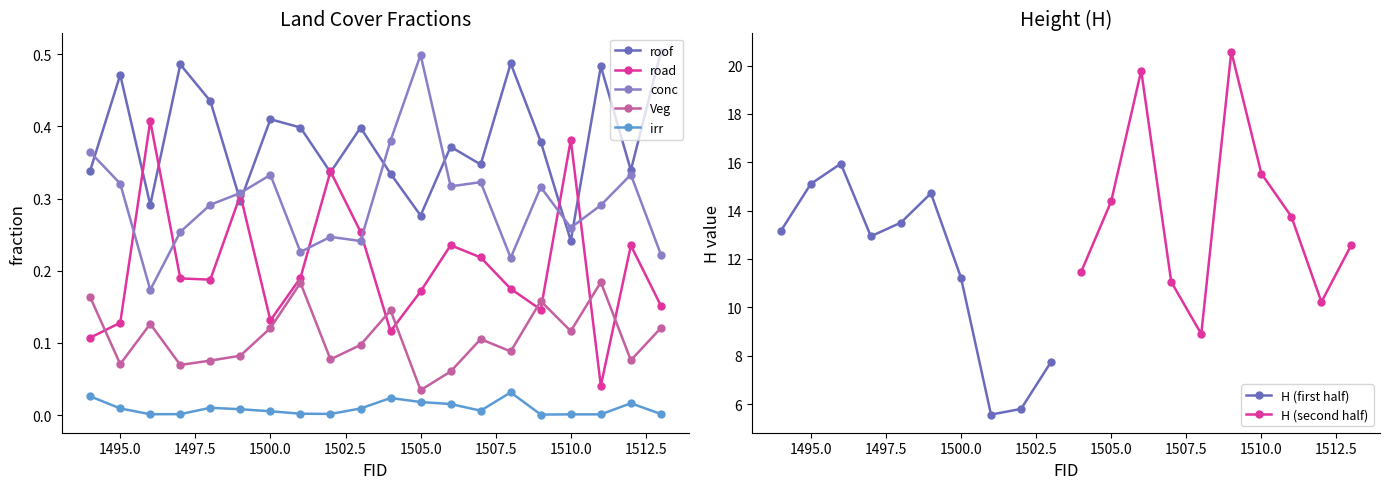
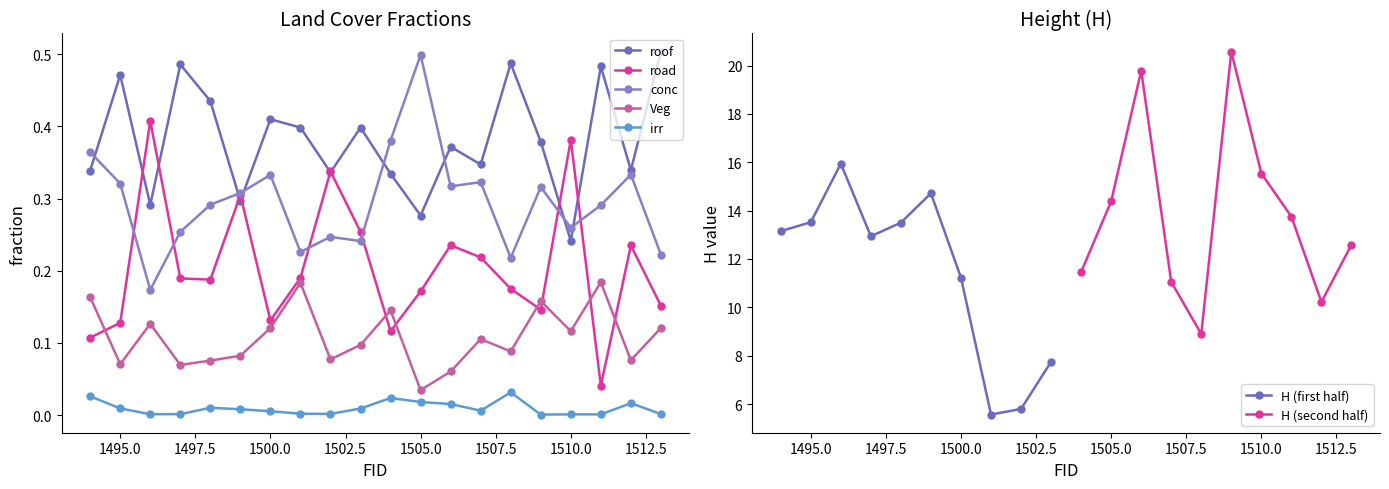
  {
    "Height (H)": {
      "H (first half)": {
-       "1495.0": 15.1,
+       "1495.0": 13.5,
        "1500.0": 11.2
      },
      "H (second half)": {
        "1505.0": 14.4,
        "1510.0": 15.5
      }
    }
  }
